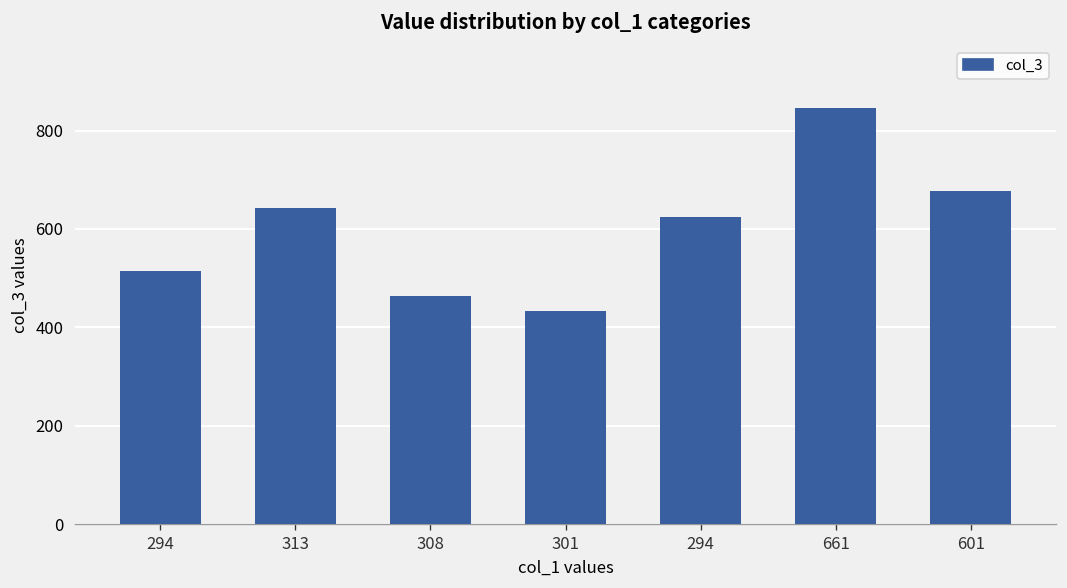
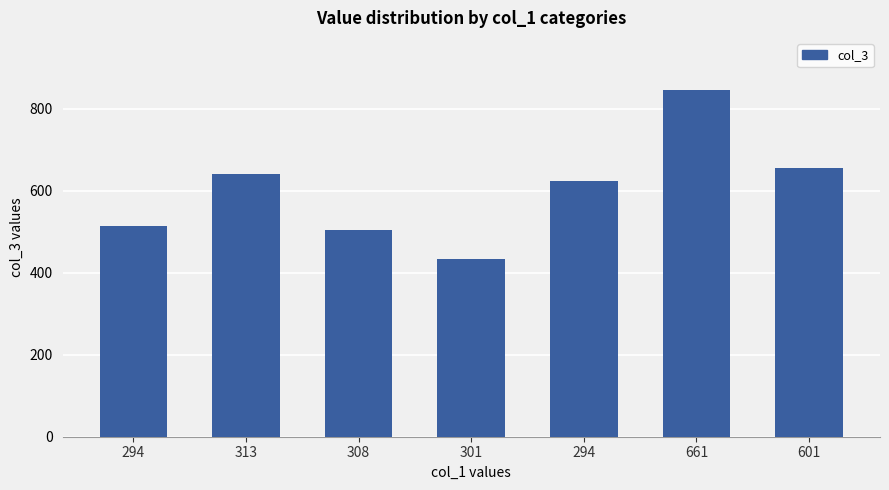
  {
    "313": 640,
-   "308": 460,
+   "308": 500,
    "301": 430,
    "661": 850,
-   "601": 680
+   "601": 660
  }
